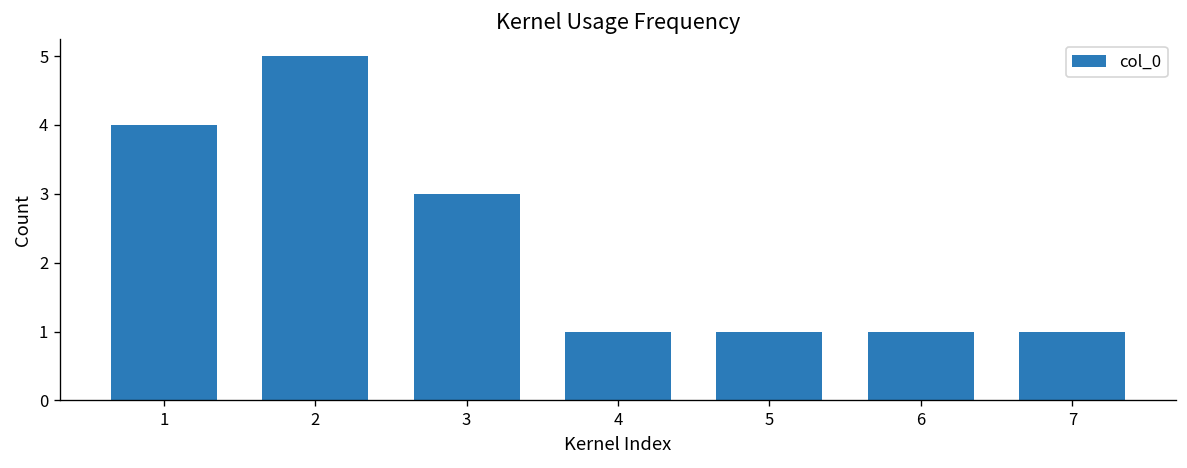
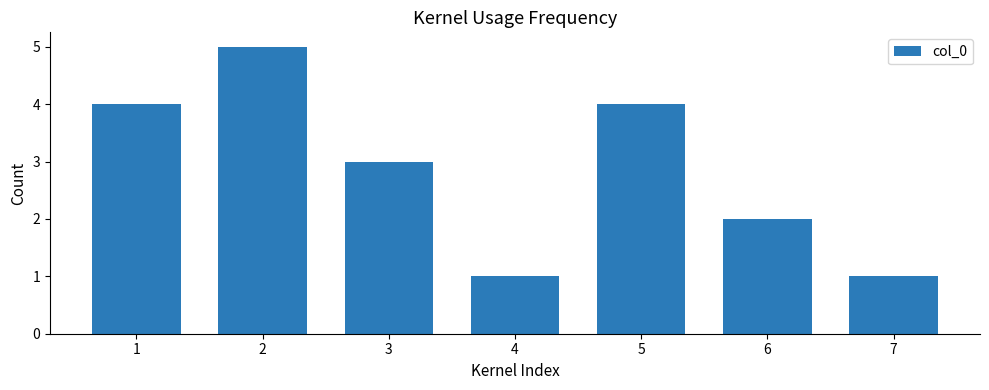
  {
    "1": 4,
    "2": 5,
    "3": 3,
    "4": 1,
-   "5": 1,
-   "6": 1,
+   "5": 4,
+   "6": 2,
    "7": 1
  }
